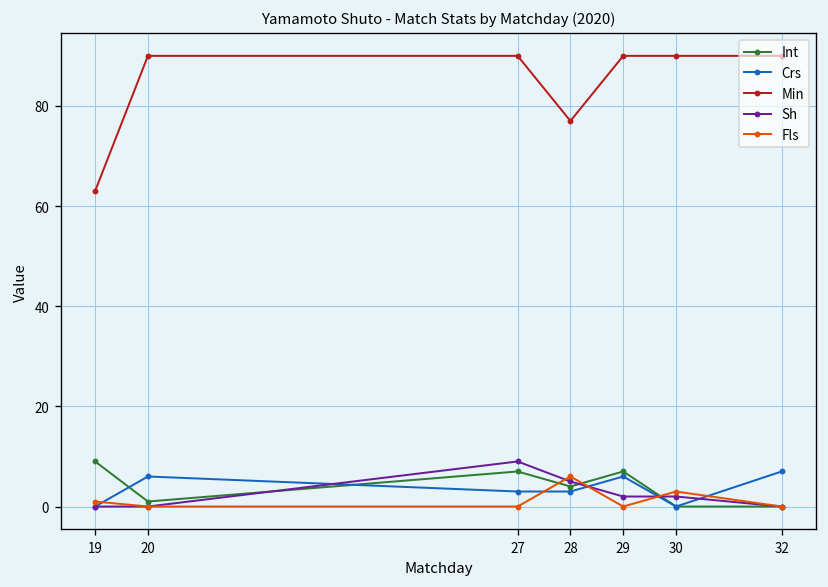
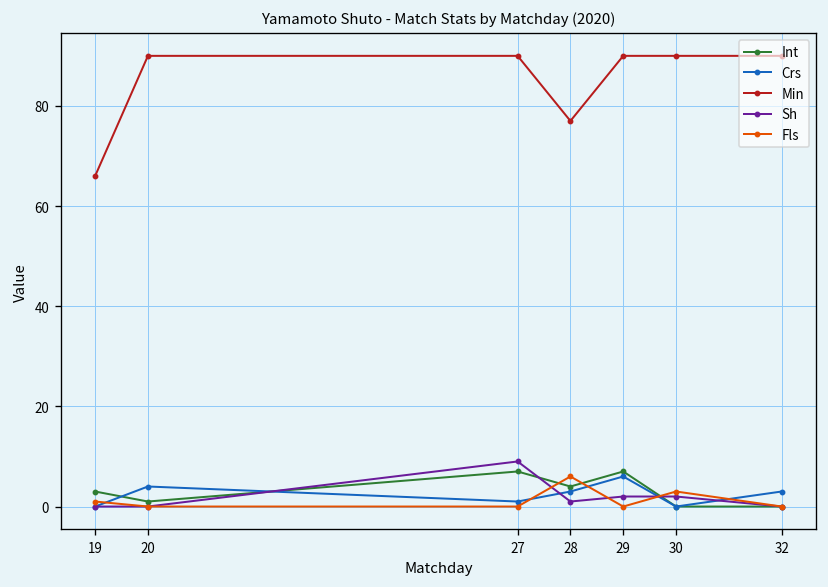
  {
    "Int": {
-     "19": 9,
+     "19": 3,
      "20": 1,
      "27": 7,
      "28": 4,
      "29": 7
    },
    "Crs": {
-     "20": 6,
-     "27": 3,
+     "20": 4,
+     "27": 1,
      "28": 3,
      "29": 6,
-     "32": 7
+     "32": 3
    },
    "Min": {
-     "19": 63,
+     "19": 66,
      "20": 90,
      "27": 90,
      "28": 77,
      "29": 90,
      "30": 90
    },
    "Sh": {
      "27": 9,
-     "28": 5,
+     "28": 1,
      "29": 2,
      "30": 2
    },
    "Fls": {
      "19": 1,
      "27": 0,
      "28": 6,
      "29": 0,
      "30": 3
    }
  }
